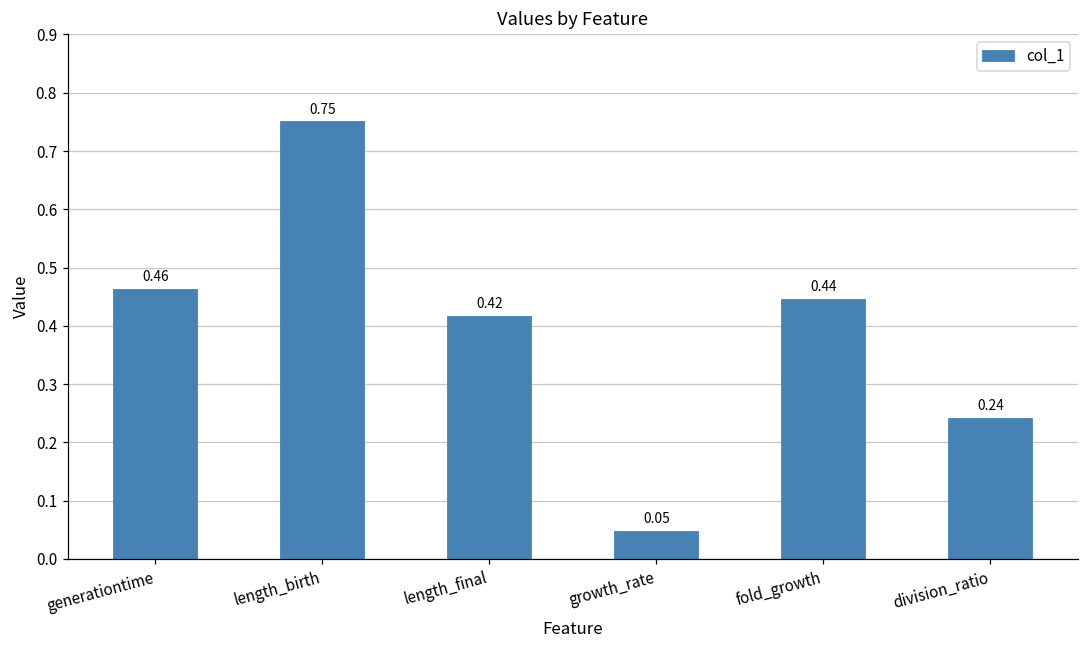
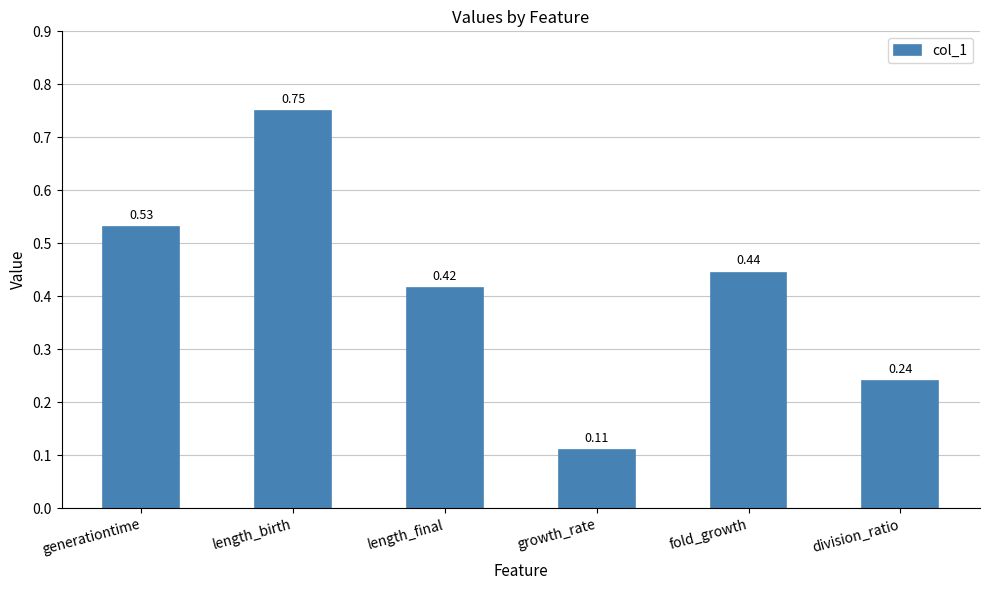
  {
-   "generationtime": 0.46,
+   "generationtime": 0.53,
    "length_birth": 0.75,
    "length_final": 0.42,
-   "growth_rate": 0.05,
+   "growth_rate": 0.11,
    "fold_growth": 0.44,
    "division_ratio": 0.24
  }
